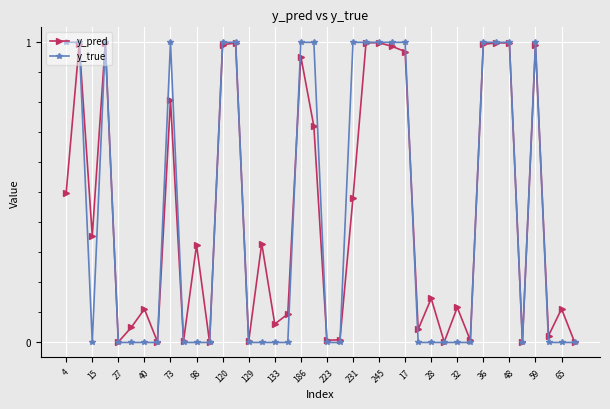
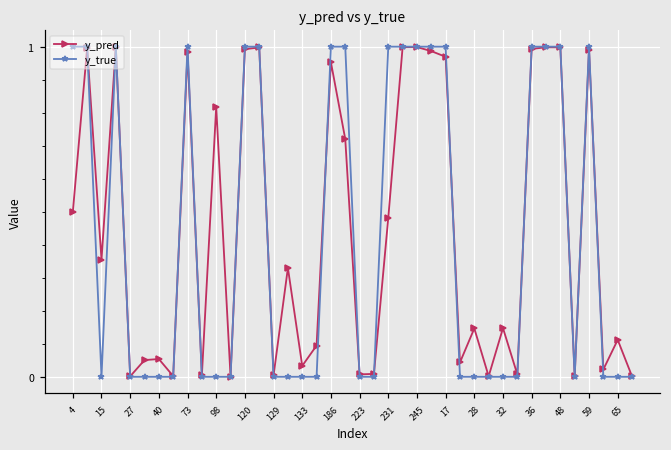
  {
    "y_pred": {
      "4": 0.50,
-     "40": 0.11,
-     "73": 0.81,
-     "98": 0.32,
-     "133": 0.06,
+     "40": 0.05,
+     "73": 0.98,
+     "98": 0.82,
+     "133": 0.03,
      "186": 0.95,
      "231": 0.48,
      "28": 0.15,
-     "32": 0.12,
+     "32": 0.15,
      "59": 0.99,
      "65": 0.11
    },
    "y_true": {
      "40": 0.00,
      "73": 1.00,
      "98": 0.00,
      "133": 0.00,
      "186": 1.00,
      "231": 1.00,
      "28": 0.00,
      "32": 0.00,
      "59": 1.00,
      "65": 0.00
    }
  }
